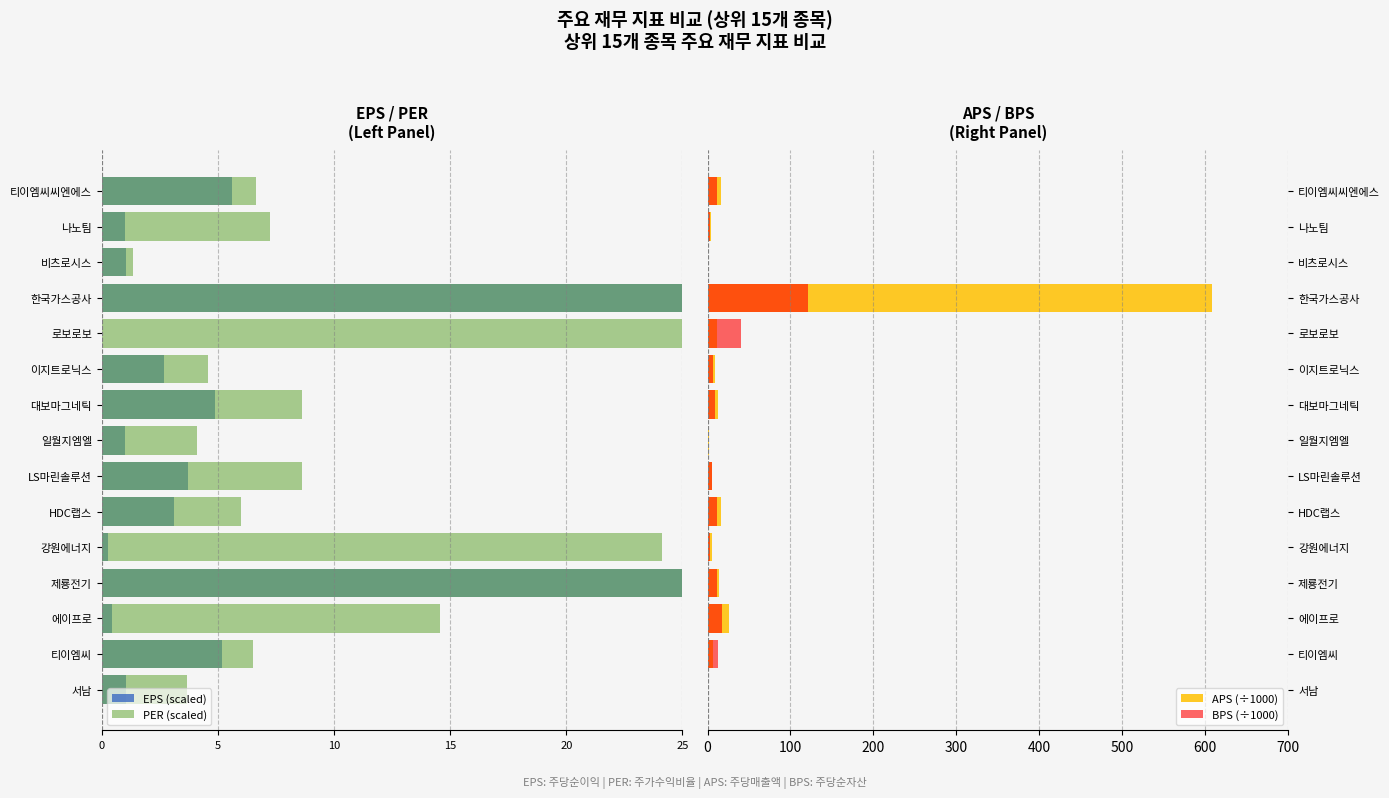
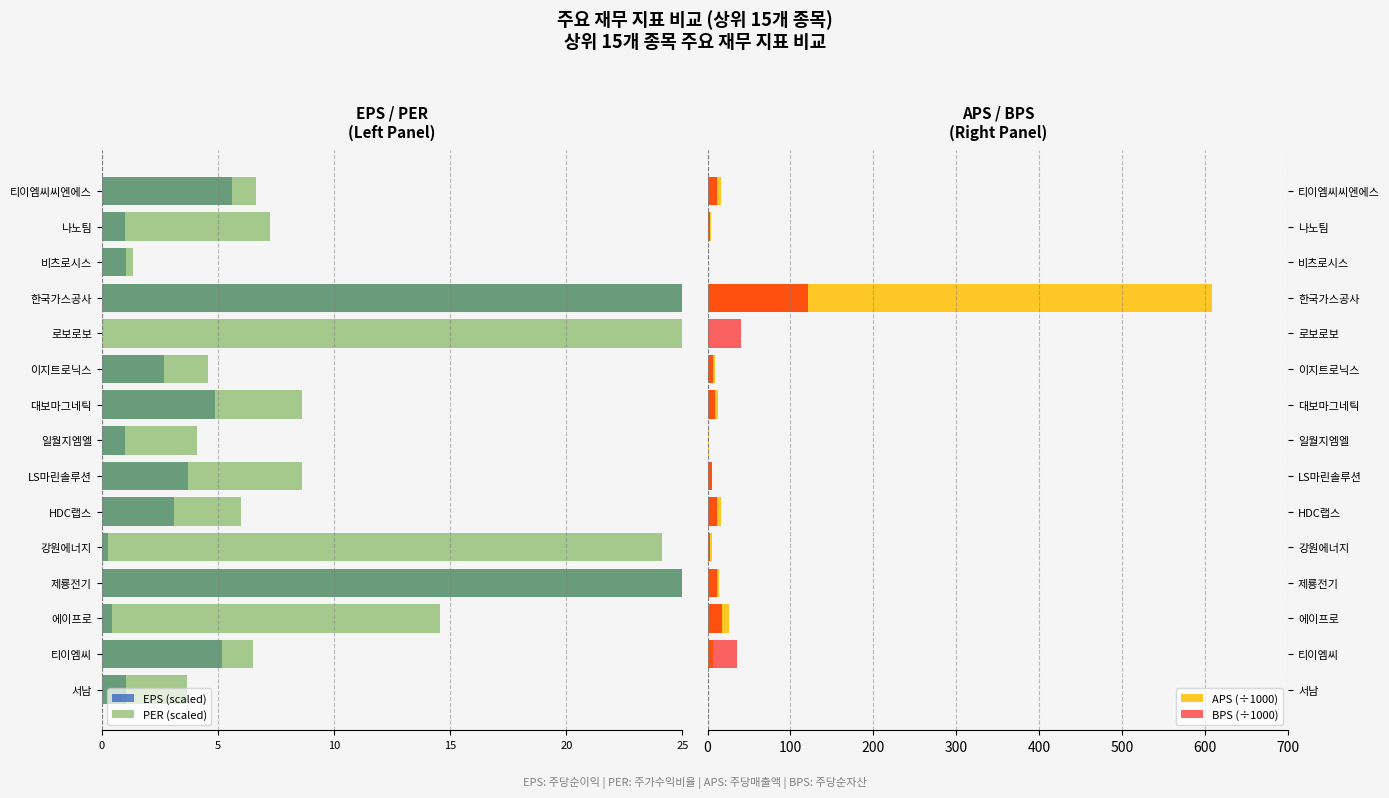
  {
    "APS / BPS (Right Panel)": {
      "APS (÷1000)": {
        "티이엠씨씨엔에스": 20,
        "나노팀": 0,
        "한국가스공사": 610,
-       "로보로보": 10,
+       "로보로보": 0,
        "이지트로닉스": 10,
        "대보마그네틱": 10,
        "LS마린솔루션": 10,
        "HDC랩스": 20,
        "강원에너지": 10,
        "제룡전기": 10,
        "에이프로": 30
      },
      "BPS (÷1000)": {
        "로보로보": 40,
        "이지트로닉스": 10,
        "LS마린솔루션": 10,
        "제룡전기": 10,
-       "티이엠씨": 10
+       "티이엠씨": 40
      }
    }
  }
